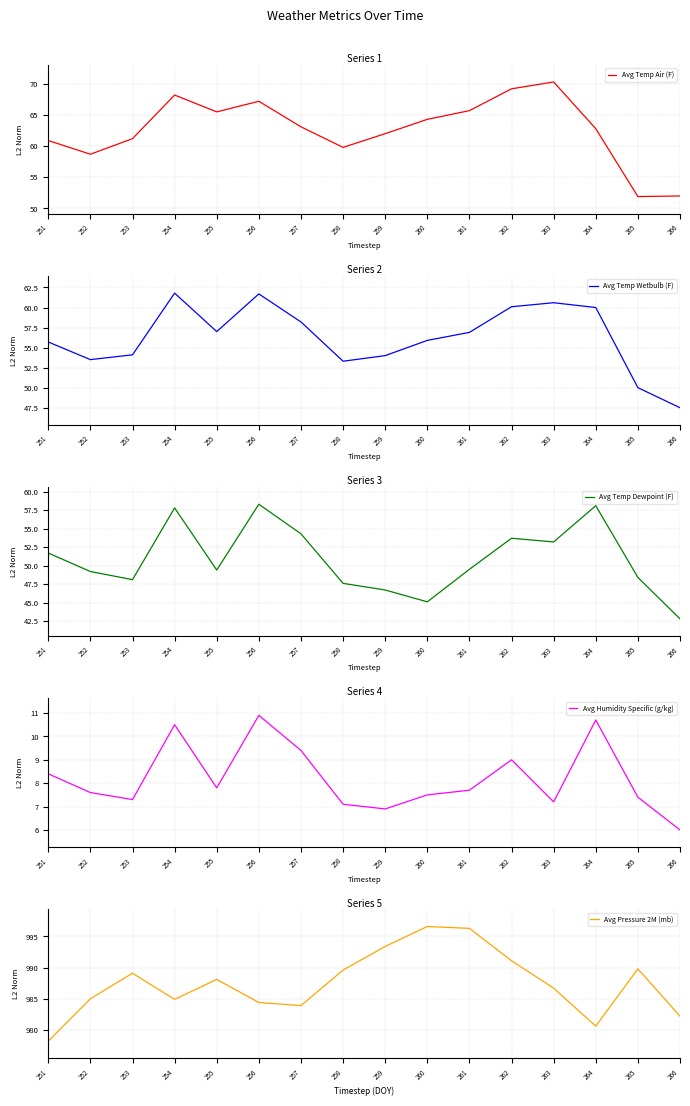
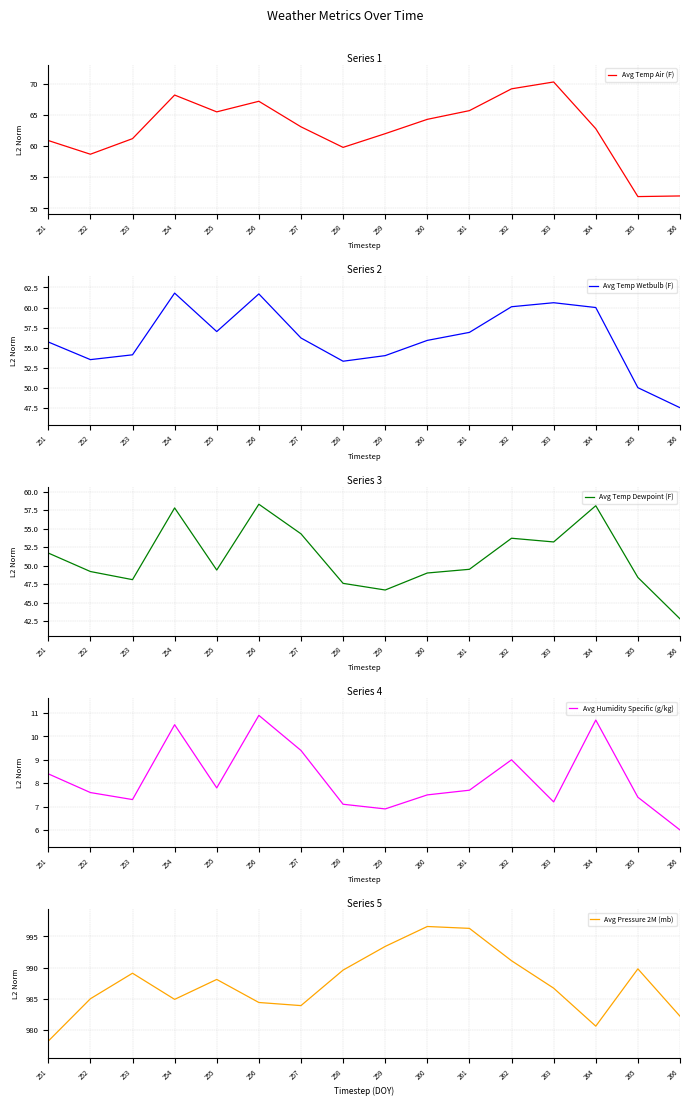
  {
    "Series 1": {
      "251": 61,
      "252": 59,
      "253": 61,
      "254": 68,
      "255": 66,
      "256": 67,
      "257": 63,
      "258": 60,
      "259": 62,
      "260": 64,
      "261": 66,
      "262": 69,
      "263": 70,
      "264": 63,
      "265": 52,
      "266": 52
    },
    "Series 2": {
      "251": 56,
      "252": 54,
      "253": 54,
      "254": 62,
      "255": 57,
      "256": 62,
-     "257": 58,
+     "257": 56,
      "258": 53,
      "259": 54,
      "260": 56,
      "261": 57,
      "262": 60,
      "263": 61,
      "264": 60,
      "265": 50,
      "266": 48
    },
    "Series 3": {
      "251": 52,
      "252": 49,
      "253": 48,
      "254": 58,
      "255": 49,
      "256": 58,
      "257": 54,
      "258": 48,
      "259": 47,
-     "260": 45,
+     "260": 49,
      "261": 50,
      "262": 54,
      "263": 53,
      "264": 58,
      "265": 48,
      "266": 43
    },
    "Series 4": {
      "251": 8.4,
      "252": 7.6,
      "253": 7.3,
      "254": 10.5,
      "255": 7.8,
      "256": 10.9,
      "257": 9.4,
      "258": 7.1,
      "259": 6.9,
      "260": 7.5,
      "261": 7.7,
      "262": 9.0,
      "263": 7.2,
      "264": 10.7,
      "265": 7.4,
      "266": 6.0
    },
    "Series 5": {
      "251": 978,
      "252": 985,
      "253": 989,
      "254": 985,
      "255": 988,
      "256": 984,
      "257": 984,
      "258": 990,
      "259": 993,
      "260": 997,
      "261": 996,
      "262": 991,
      "263": 987,
      "264": 981,
      "265": 990,
      "266": 982
    }
  }
